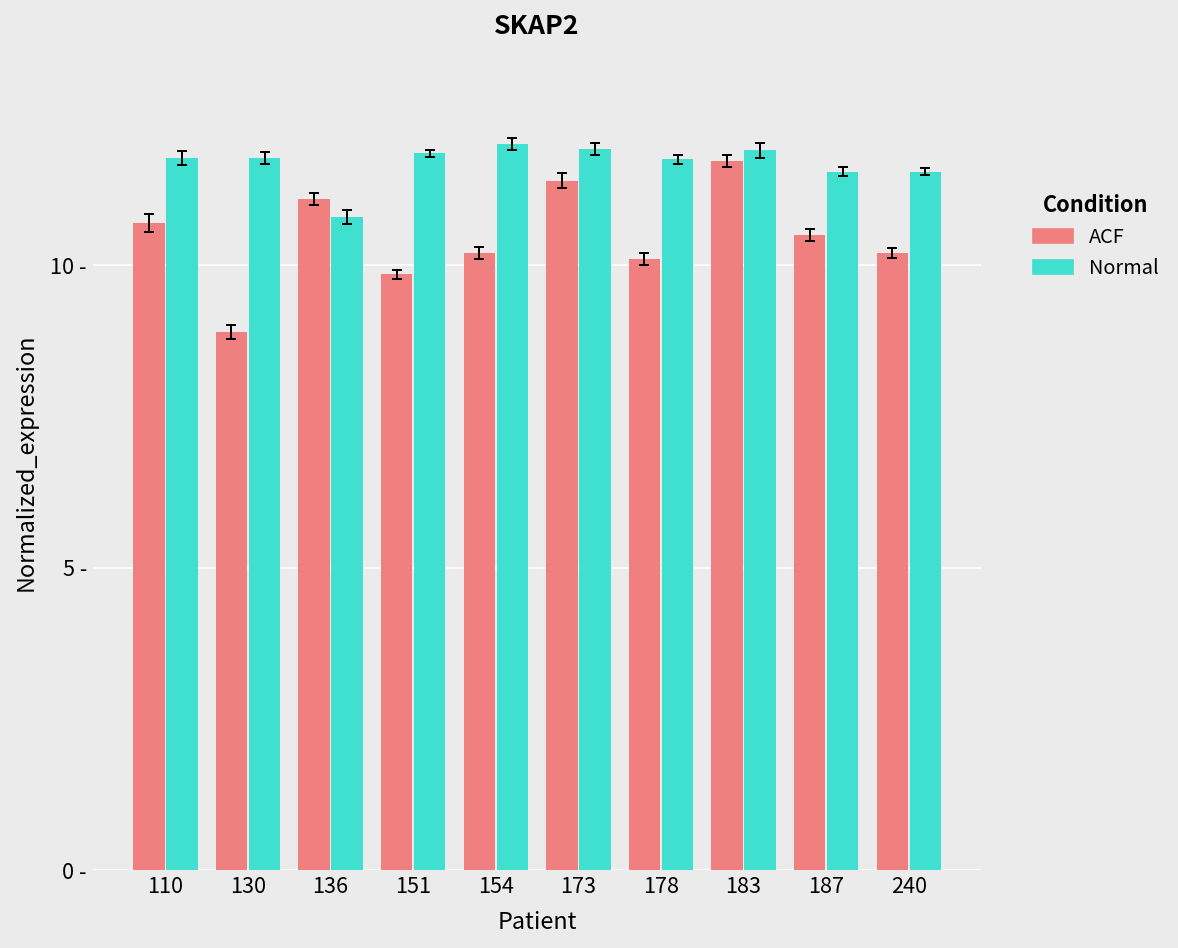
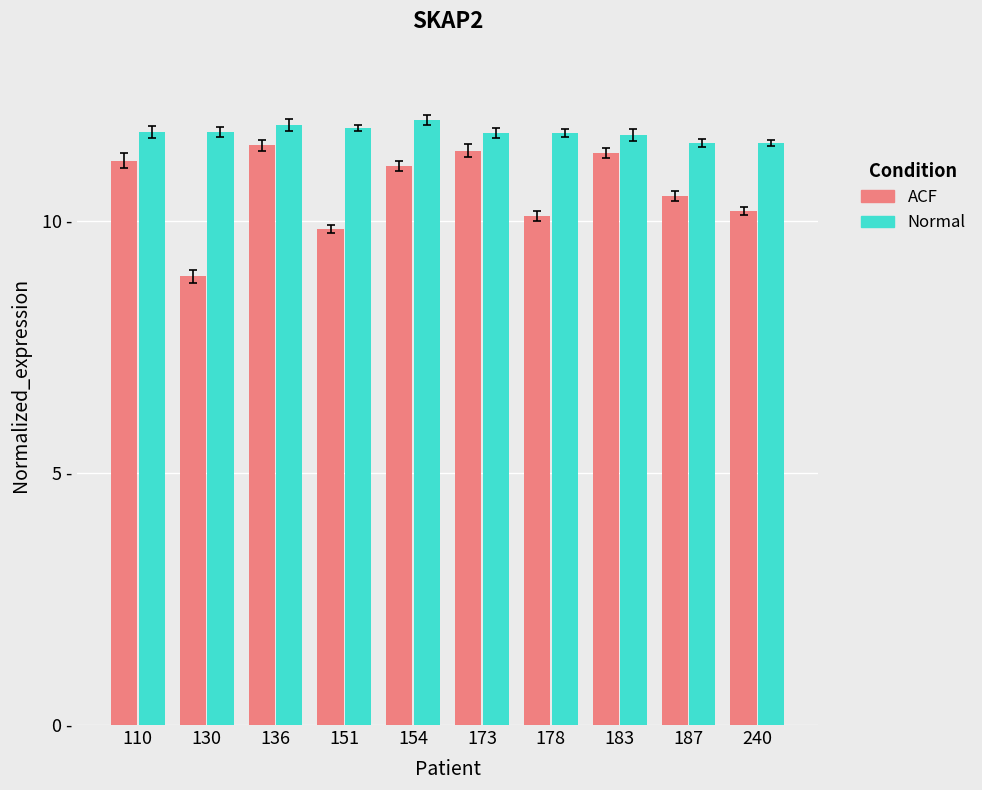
  {
    "ACF": {
-     "110": "10.7 -",
+     "110": "11.2 -",
      "130": "8.9 -",
-     "136": "11.1 -",
+     "136": "11.5 -",
      "151": "9.9 -",
-     "154": "10.2 -",
+     "154": "11.1 -",
      "173": "11.4 -",
      "178": "10.1 -",
-     "183": "11.7 -",
+     "183": "11.4 -",
      "187": "10.5 -",
      "240": "10.2 -"
    },
    "Normal": {
      "110": "11.8 -",
      "130": "11.8 -",
-     "136": "10.8 -",
+     "136": "11.9 -",
      "151": "11.9 -",
      "154": "12.0 -",
-     "173": "11.9 -",
+     "173": "11.8 -",
      "178": "11.8 -",
-     "183": "11.9 -",
+     "183": "11.7 -",
      "187": "11.6 -",
      "240": "11.6 -"
    }
  }
